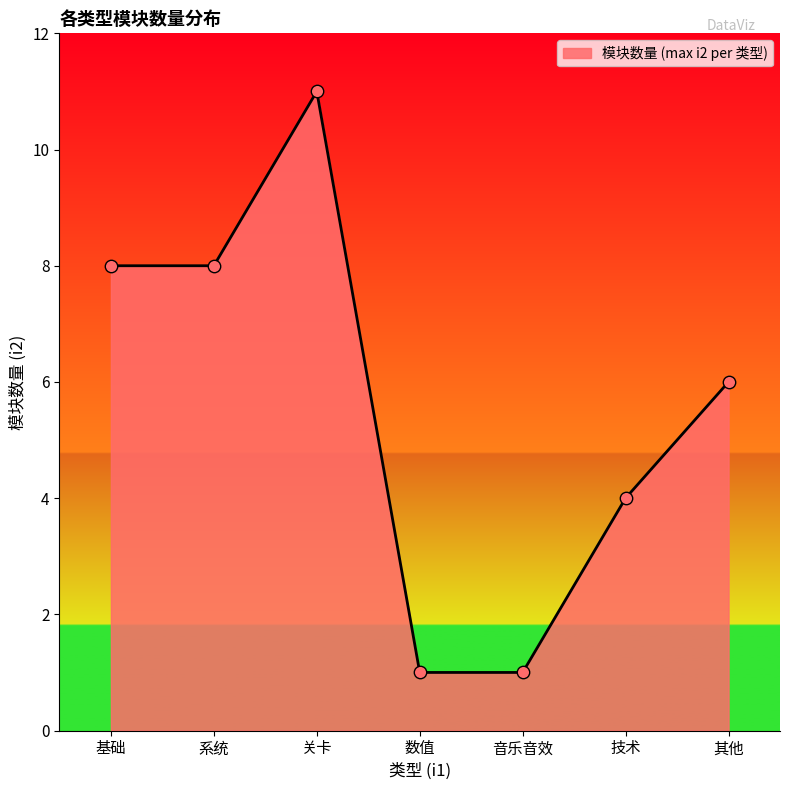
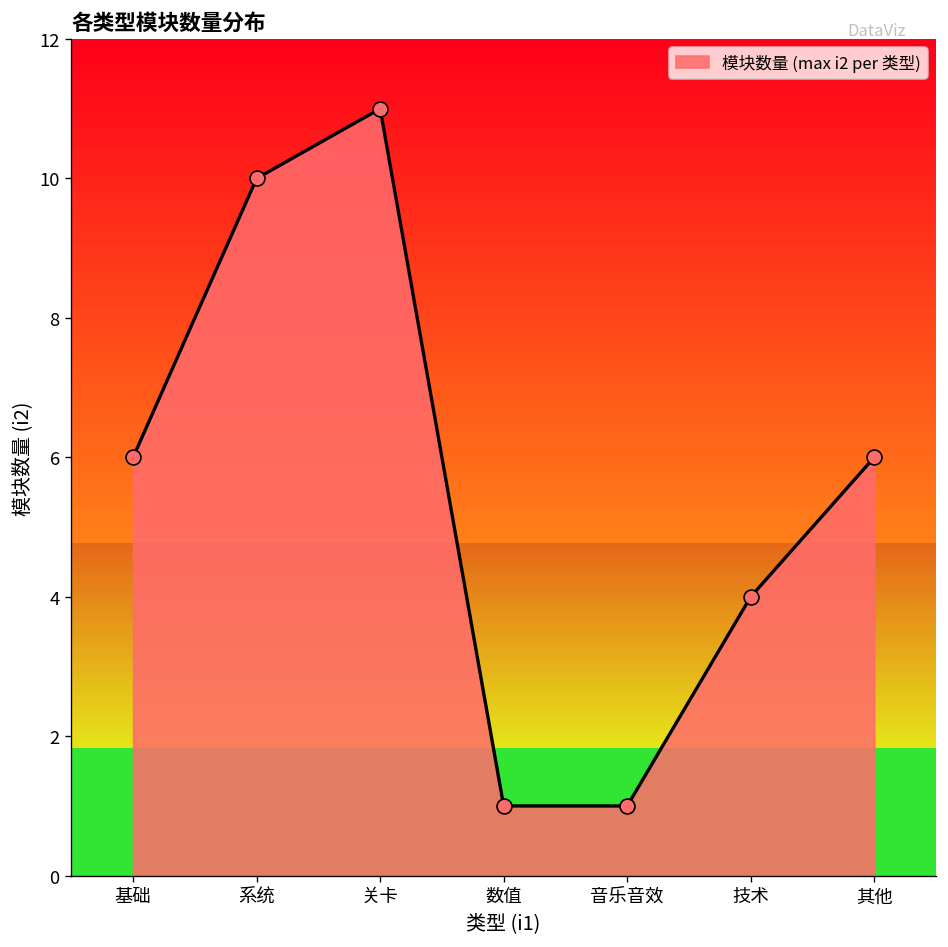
  {
-   "基础": 8,
-   "系统": 8,
+   "基础": 6,
+   "系统": 10,
    "关卡": 11,
    "数值": 1,
    "音乐音效": 1,
    "技术": 4,
    "其他": 6
  }
